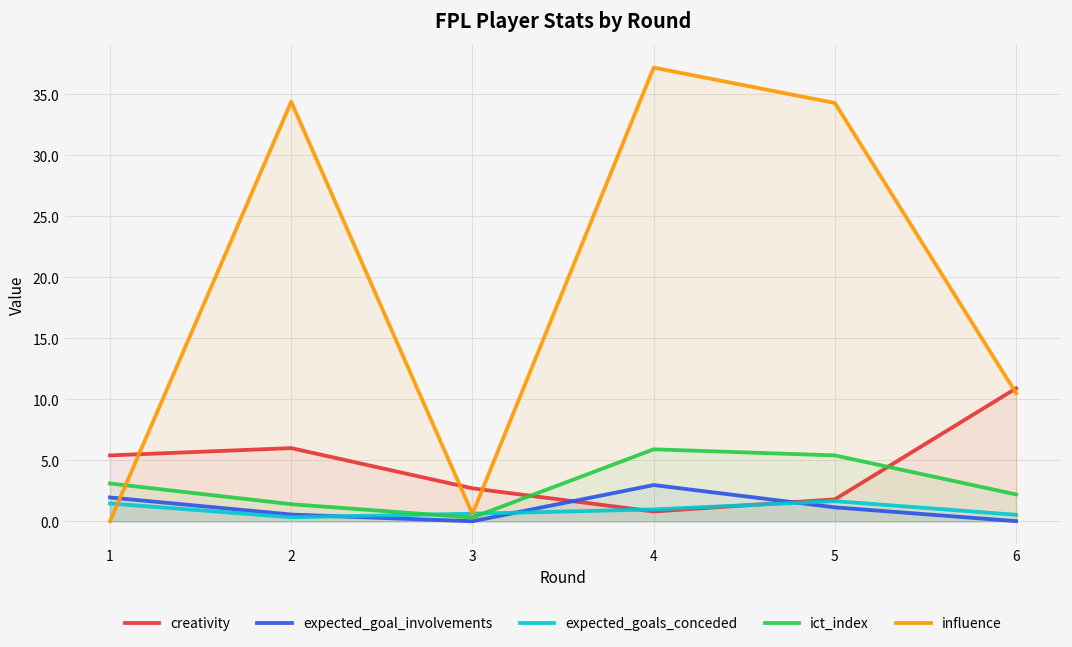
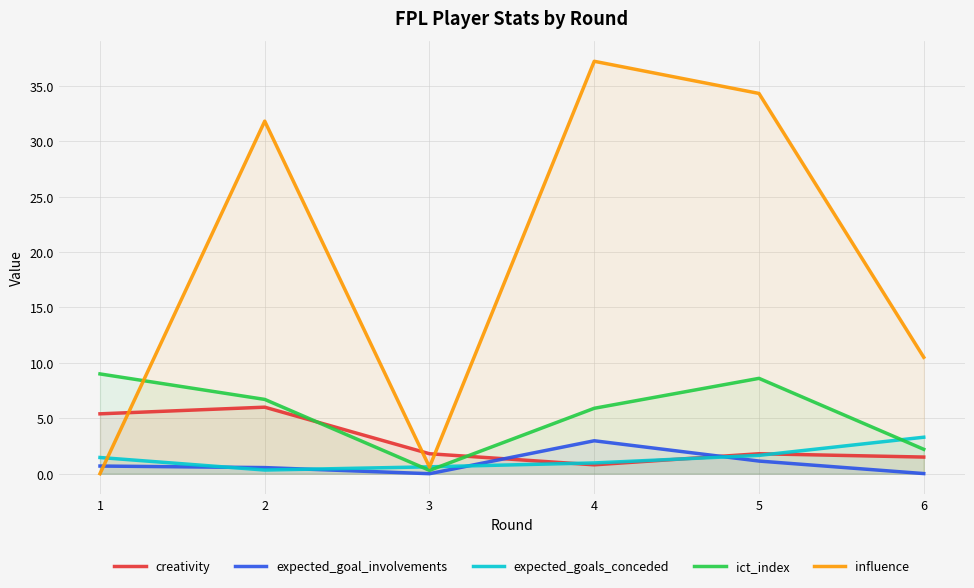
  {
    "creativity": {
      "1": 5.4,
      "2": 6.0,
-     "3": 2.7,
-     "6": 10.9
+     "3": 1.8,
+     "6": 1.5
    },
    "expected_goal_involvements": {
-     "1": 2.0,
+     "1": 0.7,
      "3": 0.0,
      "4": 3.0,
      "5": 1.1,
      "6": 0.0
    },
    "expected_goals_conceded": {
      "1": 1.5,
-     "6": 0.5
+     "6": 3.3
    },
    "ict_index": {
-     "1": 3.1,
-     "2": 1.4,
+     "1": 9.0,
+     "2": 6.7,
      "3": 0.3,
      "4": 5.9,
-     "5": 5.4,
+     "5": 8.6,
      "6": 2.2
    },
    "influence": {
      "1": 0.0,
-     "2": 34.4,
+     "2": 31.8,
      "4": 37.2,
      "5": 34.3,
      "6": 10.5
    }
  }
